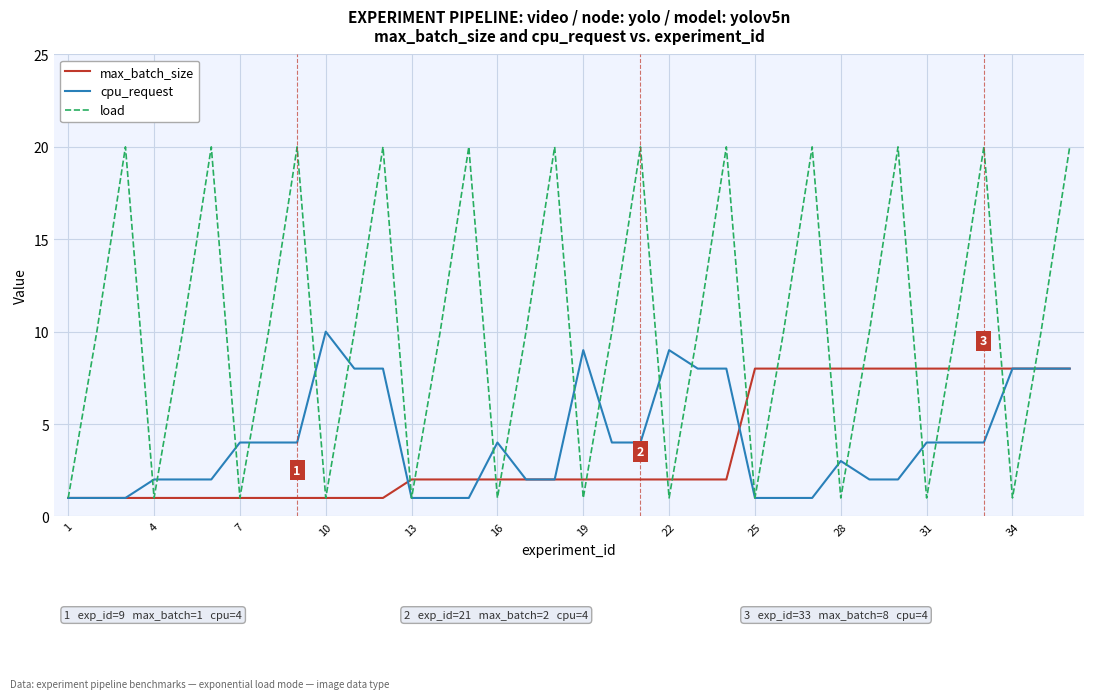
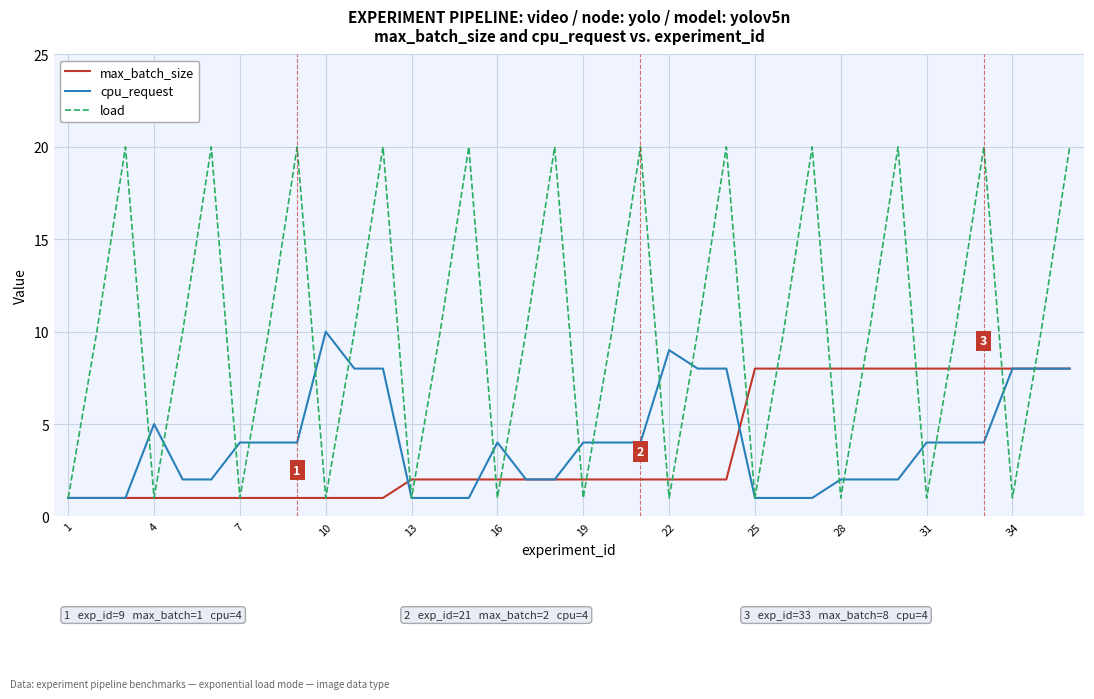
  {
    "max_batch_size": {
      "13": 2,
      "16": 2,
      "19": 2,
      "25": 8,
      "28": 8,
      "31": 8
    },
    "cpu_request": {
-     "4": 2,
+     "4": 5,
      "7": 4,
      "10": 10,
      "16": 4,
-     "19": 9,
+     "19": 4,
      "22": 9,
-     "28": 3,
+     "28": 2,
      "31": 4
    },
    "load": {
      "16": 1,
      "19": 1,
      "22": 1,
      "28": 1,
      "31": 1,
      "34": 1
    }
  }
